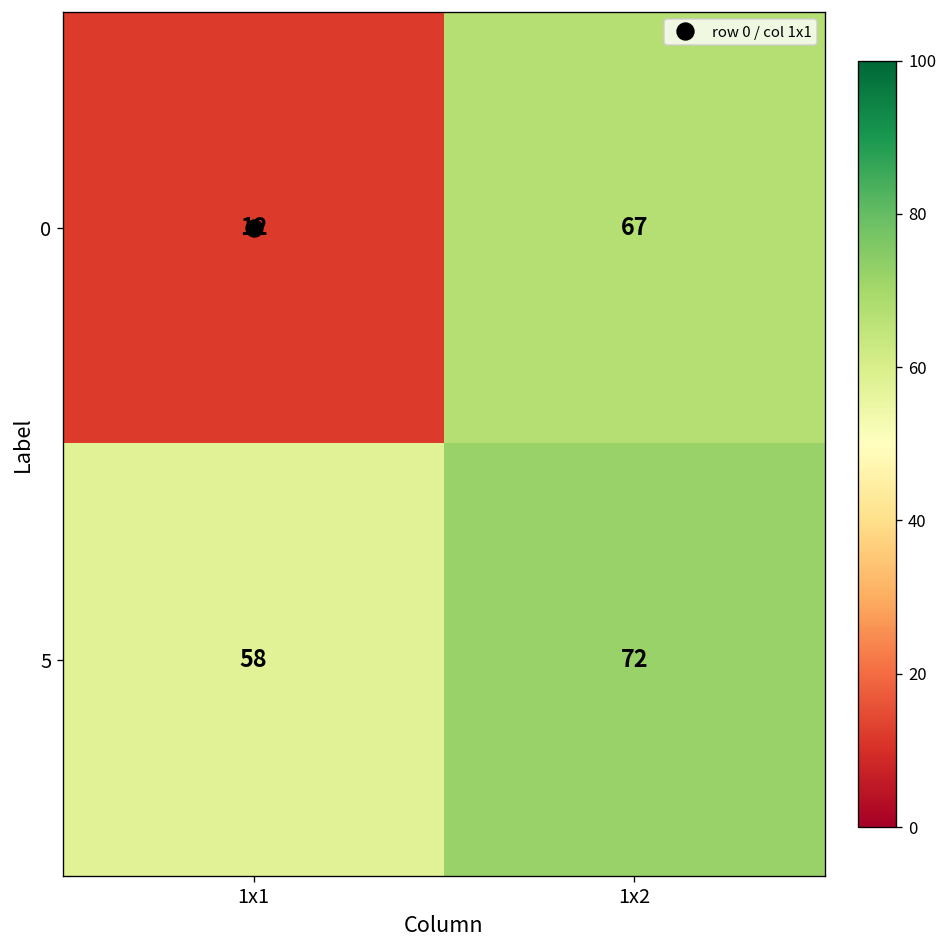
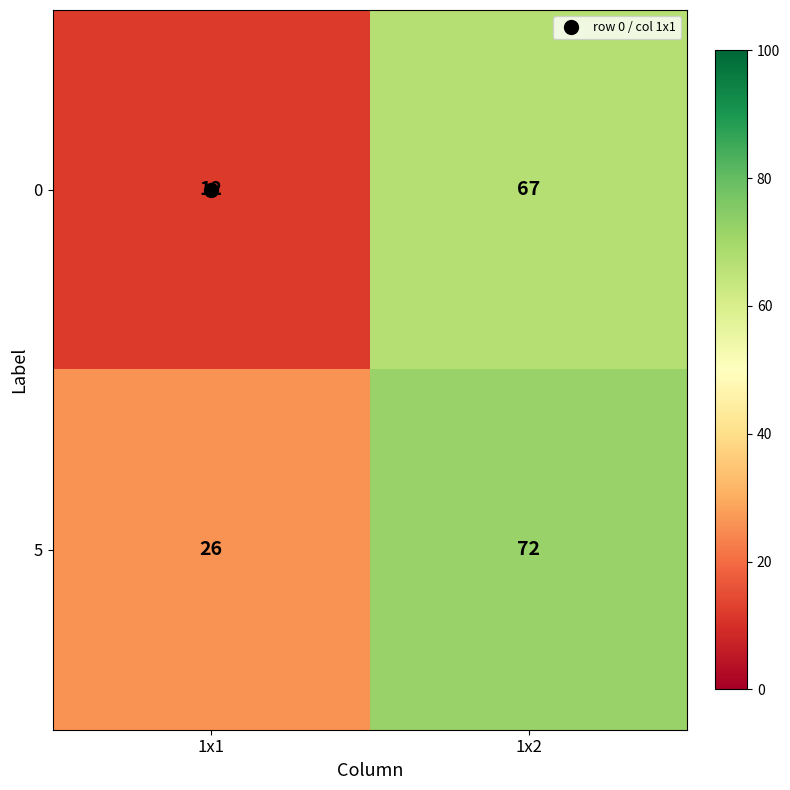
  {
    "0": {
      "1x2": 67
    },
    "5": {
-     "1x1": 58,
+     "1x1": 26,
      "1x2": 72
    }
  }
